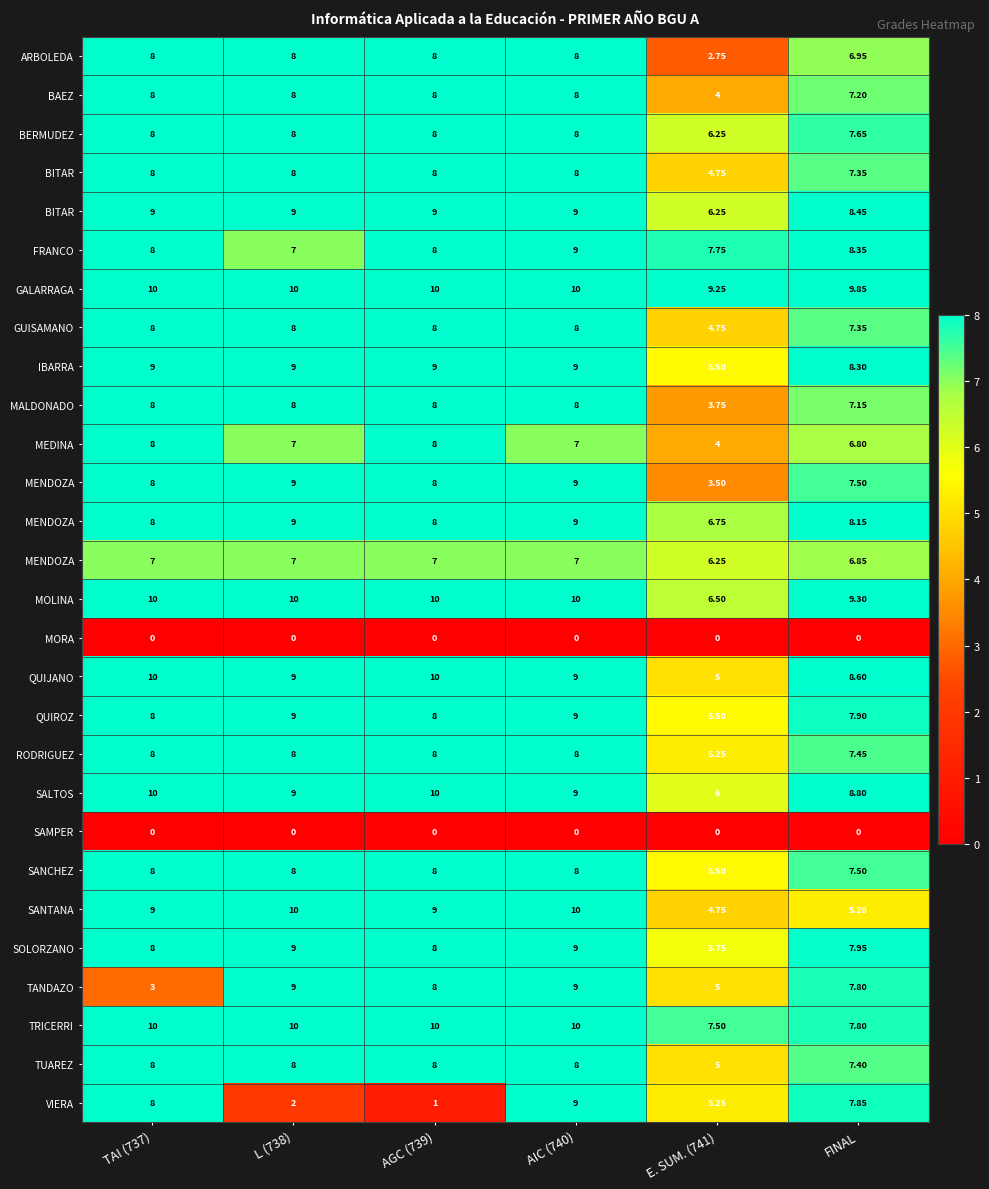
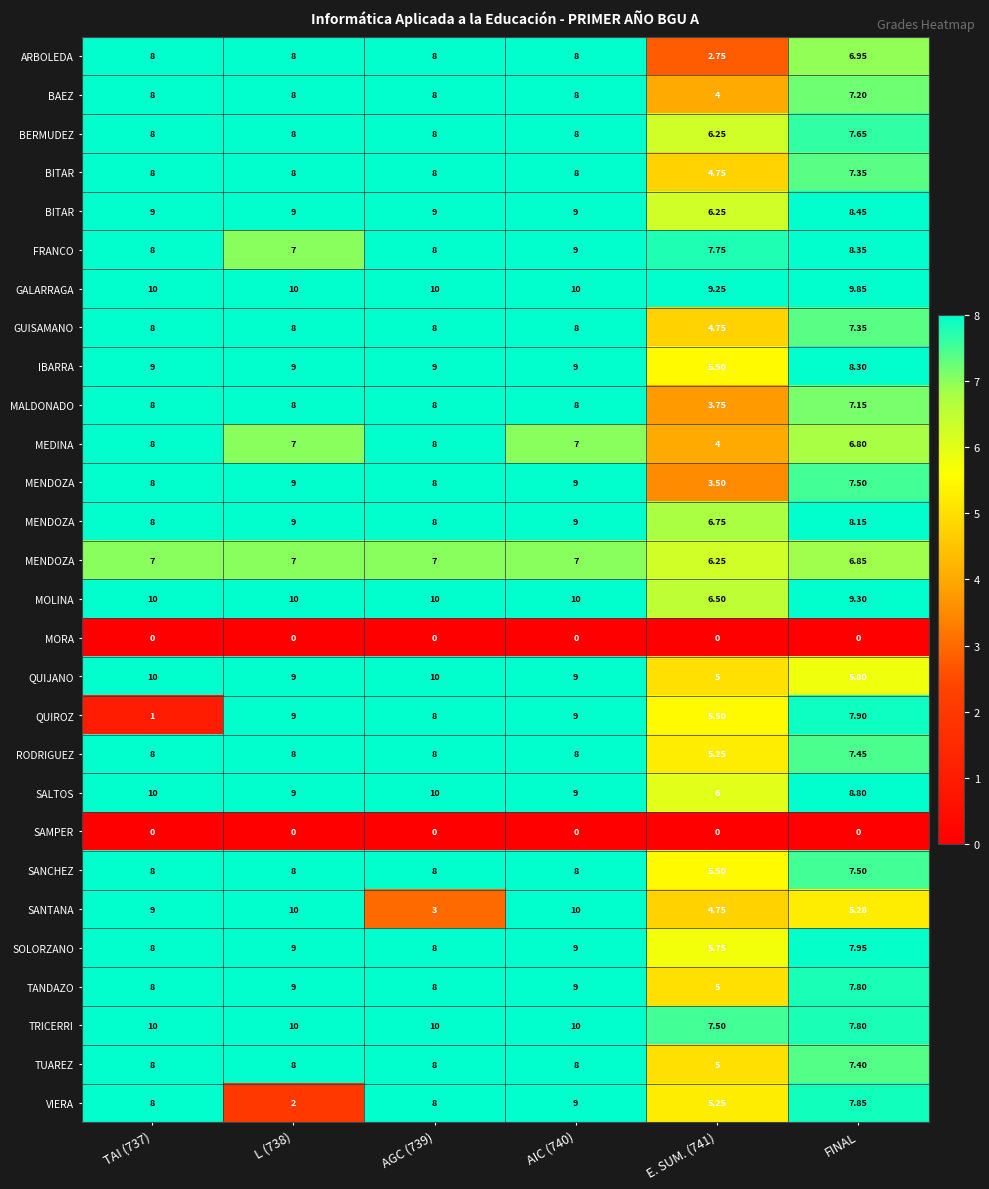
  {
    "ARBOLEDA": {
      "TAI (737)": 8,
      "L (738)": 8,
      "AGC (739)": 8,
      "AIC (740)": 8,
      "E. SUM. (741)": 2.75,
      "FINAL": 6.95
    },
    "BAEZ": {
      "TAI (737)": 8,
      "L (738)": 8,
      "AGC (739)": 8,
      "AIC (740)": 8,
      "E. SUM. (741)": 4,
      "FINAL": 7.20
    },
    "BERMUDEZ": {
      "TAI (737)": 8,
      "L (738)": 8,
      "AGC (739)": 8,
      "AIC (740)": 8,
      "E. SUM. (741)": 6.25,
      "FINAL": 7.65
    },
    "FRANCO": {
      "TAI (737)": 8,
      "L (738)": 7,
      "AGC (739)": 8,
      "AIC (740)": 9,
      "E. SUM. (741)": 7.75,
      "FINAL": 8.35
    },
    "GALARRAGA": {
      "TAI (737)": 10,
      "L (738)": 10,
      "AGC (739)": 10,
      "AIC (740)": 10,
      "E. SUM. (741)": 9.25,
      "FINAL": 9.85
    },
    "GUISAMANO": {
      "TAI (737)": 8,
      "L (738)": 8,
      "AGC (739)": 8,
      "AIC (740)": 8,
      "E. SUM. (741)": 4.75,
      "FINAL": 7.35
    },
    "IBARRA": {
      "TAI (737)": 9,
      "L (738)": 9,
      "AGC (739)": 9,
      "AIC (740)": 9,
      "E. SUM. (741)": 5.50,
      "FINAL": 8.30
    },
    "MALDONADO": {
      "TAI (737)": 8,
      "L (738)": 8,
      "AGC (739)": 8,
      "AIC (740)": 8,
      "E. SUM. (741)": 3.75,
      "FINAL": 7.15
    },
    "MEDINA": {
      "TAI (737)": 8,
      "L (738)": 7,
      "AGC (739)": 8,
      "AIC (740)": 7,
      "E. SUM. (741)": 4,
      "FINAL": 6.80
    },
    "MOLINA": {
      "TAI (737)": 10,
      "L (738)": 10,
      "AGC (739)": 10,
      "AIC (740)": 10,
      "E. SUM. (741)": 6.50,
      "FINAL": 9.30
    },
    "MORA": {
      "TAI (737)": 0,
      "L (738)": 0,
      "AGC (739)": 0,
      "AIC (740)": 0,
      "E. SUM. (741)": 0,
      "FINAL": 0
    },
    "QUIJANO": {
      "TAI (737)": 10,
      "L (738)": 9,
      "AGC (739)": 10,
      "AIC (740)": 9,
      "E. SUM. (741)": 5,
-     "FINAL": 8.60
+     "FINAL": 5.80
    },
    "QUIROZ": {
-     "TAI (737)": 8,
+     "TAI (737)": 1,
      "L (738)": 9,
      "AGC (739)": 8,
      "AIC (740)": 9,
      "E. SUM. (741)": 5.50,
      "FINAL": 7.90
    },
    "RODRIGUEZ": {
      "TAI (737)": 8,
      "L (738)": 8,
      "AGC (739)": 8,
      "AIC (740)": 8,
      "E. SUM. (741)": 5.25,
      "FINAL": 7.45
    },
    "SALTOS": {
      "TAI (737)": 10,
      "L (738)": 9,
      "AGC (739)": 10,
      "AIC (740)": 9,
      "E. SUM. (741)": 6,
      "FINAL": 8.80
    },
    "SAMPER": {
      "TAI (737)": 0,
      "L (738)": 0,
      "AGC (739)": 0,
      "AIC (740)": 0,
      "E. SUM. (741)": 0,
      "FINAL": 0
    },
    "SANCHEZ": {
      "TAI (737)": 8,
      "L (738)": 8,
      "AGC (739)": 8,
      "AIC (740)": 8,
      "E. SUM. (741)": 5.50,
      "FINAL": 7.50
    },
    "SANTANA": {
      "TAI (737)": 9,
      "L (738)": 10,
-     "AGC (739)": 9,
+     "AGC (739)": 3,
      "AIC (740)": 10,
      "E. SUM. (741)": 4.75,
      "FINAL": 5.28
    },
    "SOLORZANO": {
      "TAI (737)": 8,
      "L (738)": 9,
      "AGC (739)": 8,
      "AIC (740)": 9,
      "E. SUM. (741)": 5.75,
      "FINAL": 7.95
    },
    "TANDAZO": {
-     "TAI (737)": 3,
+     "TAI (737)": 8,
      "L (738)": 9,
      "AGC (739)": 8,
      "AIC (740)": 9,
      "E. SUM. (741)": 5,
      "FINAL": 7.80
    },
    "TRICERRI": {
      "TAI (737)": 10,
      "L (738)": 10,
      "AGC (739)": 10,
      "AIC (740)": 10,
      "E. SUM. (741)": 7.50,
      "FINAL": 7.80
    },
    "TUAREZ": {
      "TAI (737)": 8,
      "L (738)": 8,
      "AGC (739)": 8,
      "AIC (740)": 8,
      "E. SUM. (741)": 5,
      "FINAL": 7.40
    },
    "VIERA": {
      "TAI (737)": 8,
      "L (738)": 2,
-     "AGC (739)": 1,
+     "AGC (739)": 8,
      "AIC (740)": 9,
      "E. SUM. (741)": 5.25,
      "FINAL": 7.85
    }
  }
